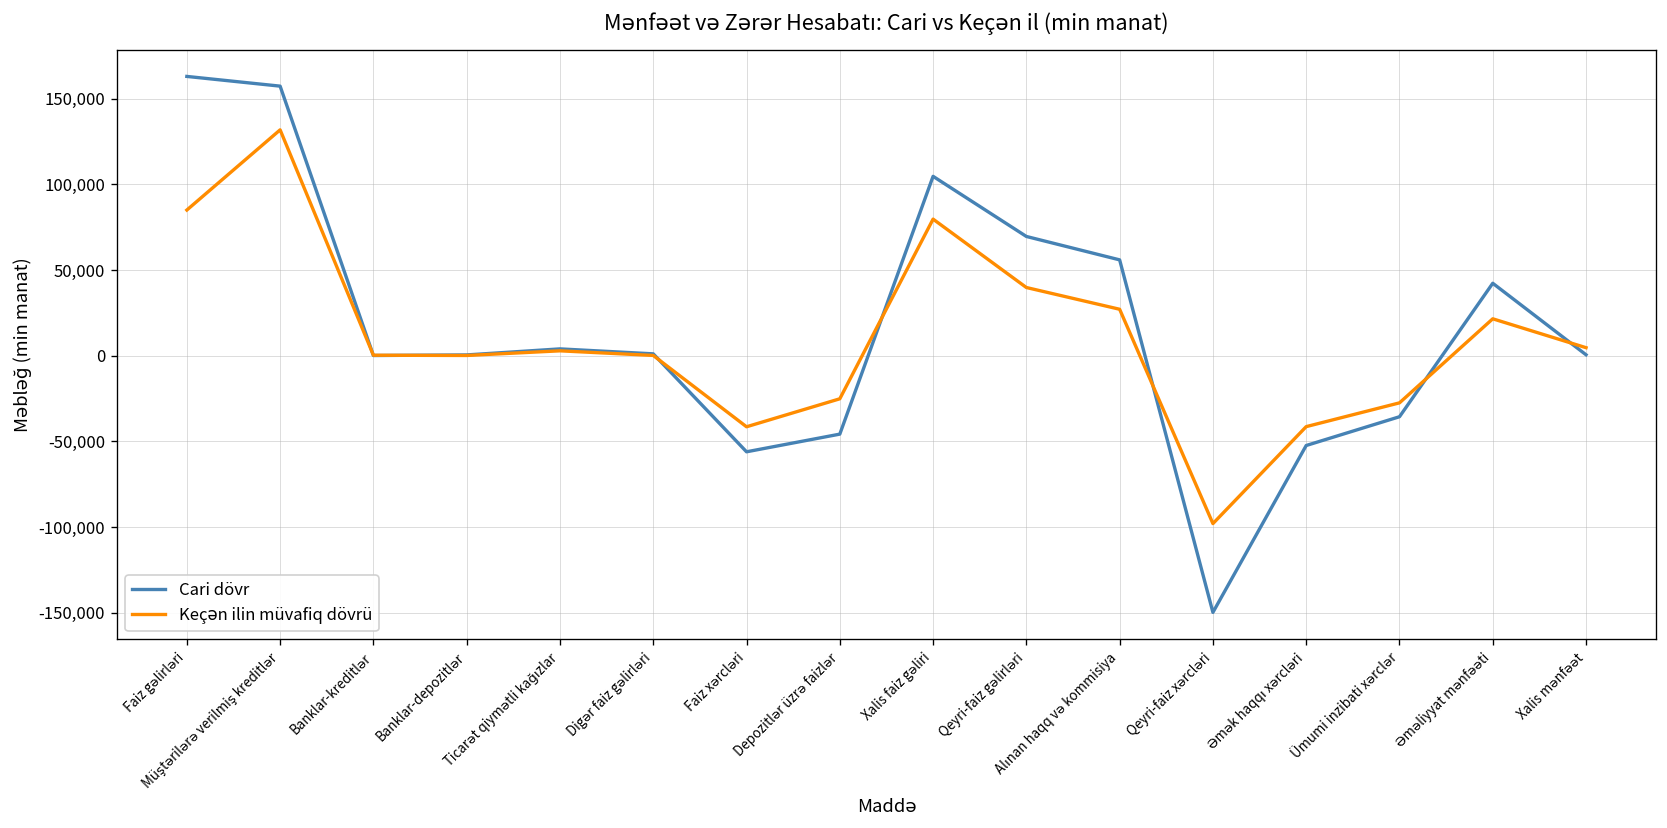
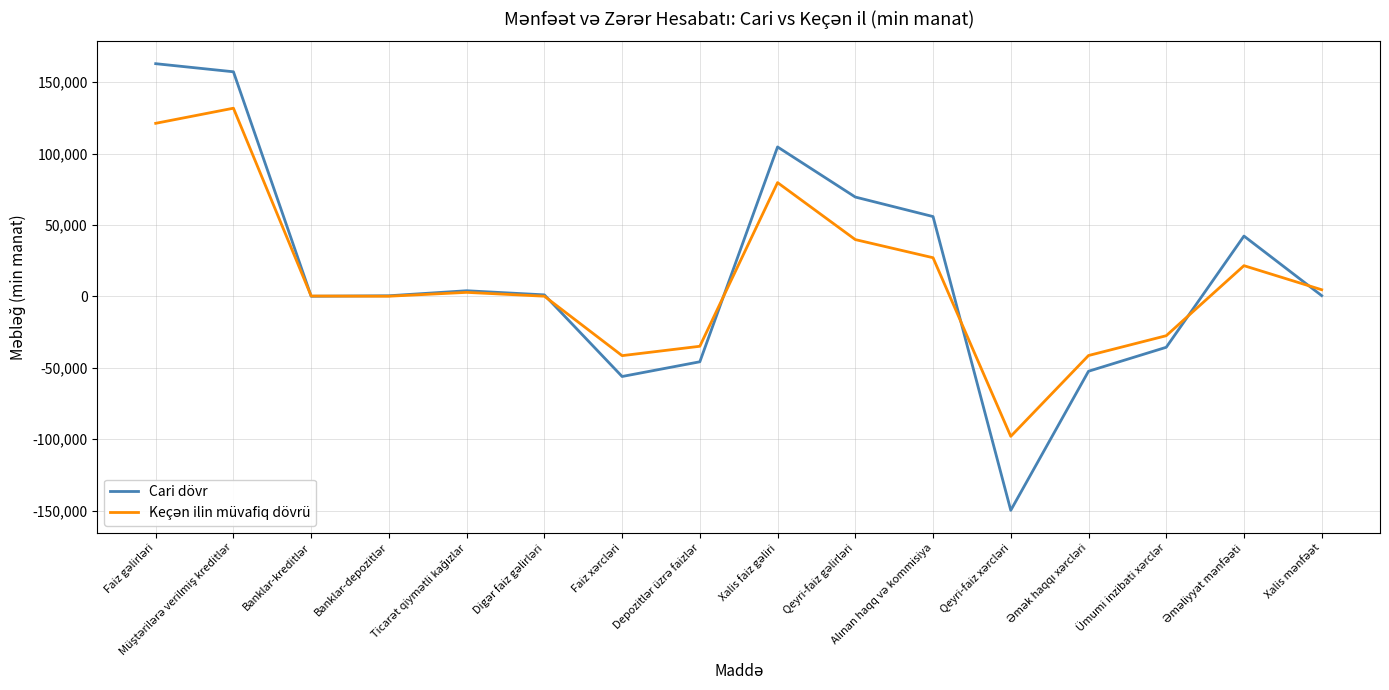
  {
    "Cari dövr": {
      "Faiz gəlirləri": "163,000",
      "Müştərilərə verilmiş kreditlər": "157,000",
      "Faiz xərcləri": "-56,000",
      "Depozitlər üzrə faizlər": "-46,000",
      "Xalis faiz gəliri": "105,000",
      "Qeyri-faiz gəlirləri": "70,000",
      "Alınan haqq və kommisiya": "56,000",
      "Qeyri-faiz xərcləri": "-150,000",
      "Əmək haqqı xərcləri": "-52,000",
      "Ümumi inzibati xərclər": "-36,000",
      "Əməliyyat mənfəəti": "42,000",
      "Xalis mənfəət": "1,000"
    },
    "Keçən ilin müvafiq dövrü": {
-     "Faiz gəlirləri": "85,000",
+     "Faiz gəlirləri": "121,000",
      "Müştərilərə verilmiş kreditlər": "132,000",
      "Faiz xərcləri": "-41,000",
-     "Depozitlər üzrə faizlər": "-25,000",
+     "Depozitlər üzrə faizlər": "-35,000",
      "Xalis faiz gəliri": "80,000",
      "Qeyri-faiz gəlirləri": "40,000",
      "Alınan haqq və kommisiya": "27,000",
      "Qeyri-faiz xərcləri": "-98,000",
      "Əmək haqqı xərcləri": "-41,000",
      "Ümumi inzibati xərclər": "-28,000",
      "Əməliyyat mənfəəti": "22,000",
      "Xalis mənfəət": "5,000"
    }
  }
